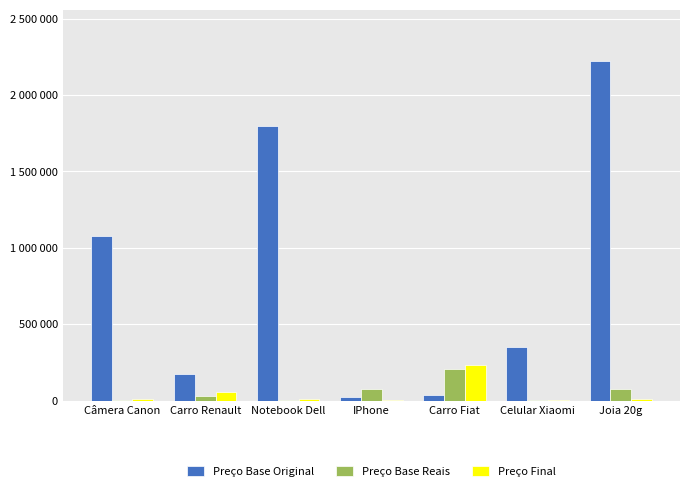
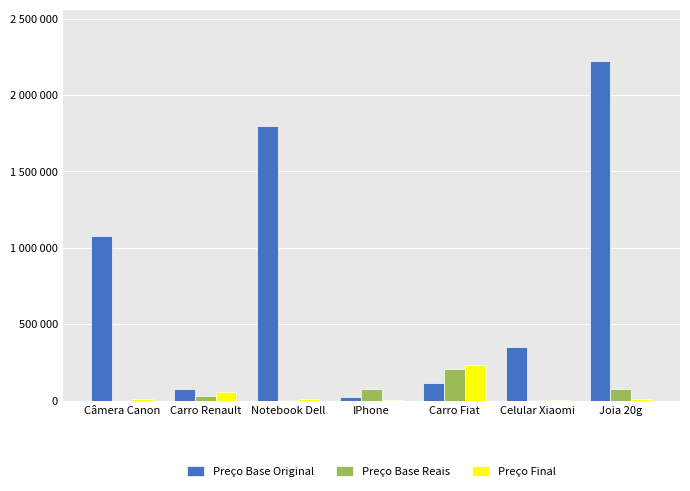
  {
    "Preço Base Original": {
      "Câmera Canon": 1080000,
-     "Carro Renault": 180000,
+     "Carro Renault": 80000,
      "Notebook Dell": 1790000,
      "IPhone": 20000,
-     "Carro Fiat": 40000,
+     "Carro Fiat": 120000,
      "Celular Xiaomi": 350000,
      "Joia 20g": 2220000
    },
    "Preço Base Reais": {
      "Carro Renault": 30000,
      "IPhone": 80000,
      "Carro Fiat": 210000,
      "Joia 20g": 80000
    },
    "Preço Final": {
      "Carro Renault": 50000,
      "Carro Fiat": 230000
    }
  }
